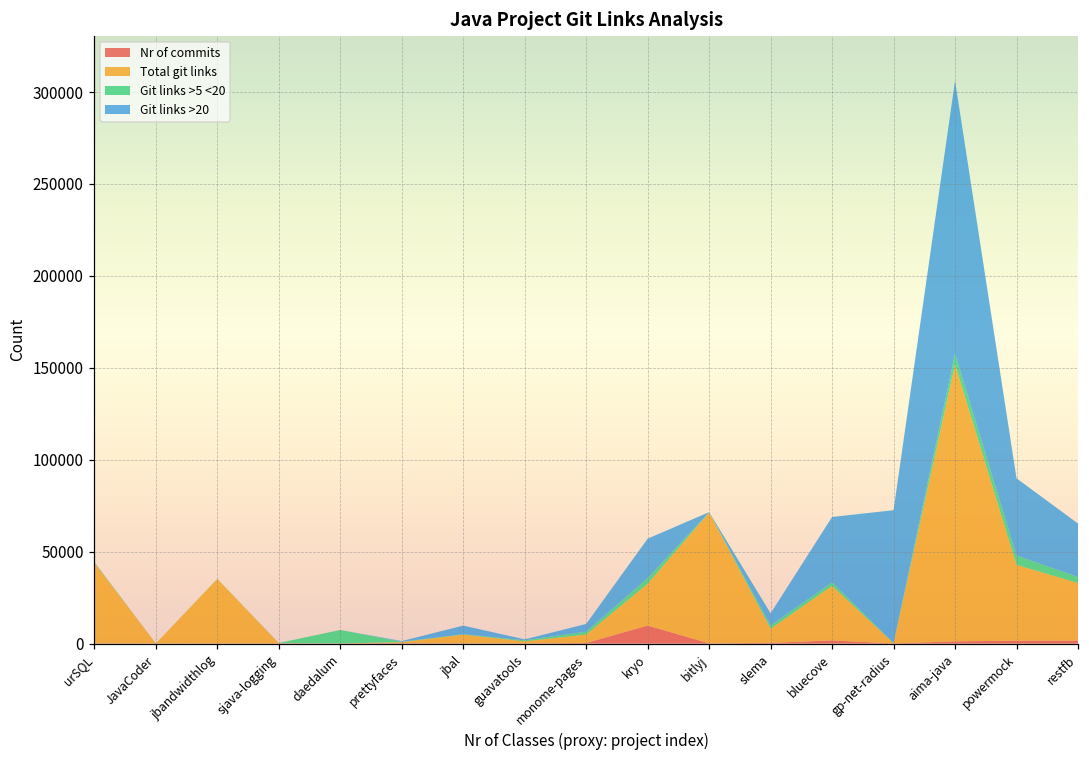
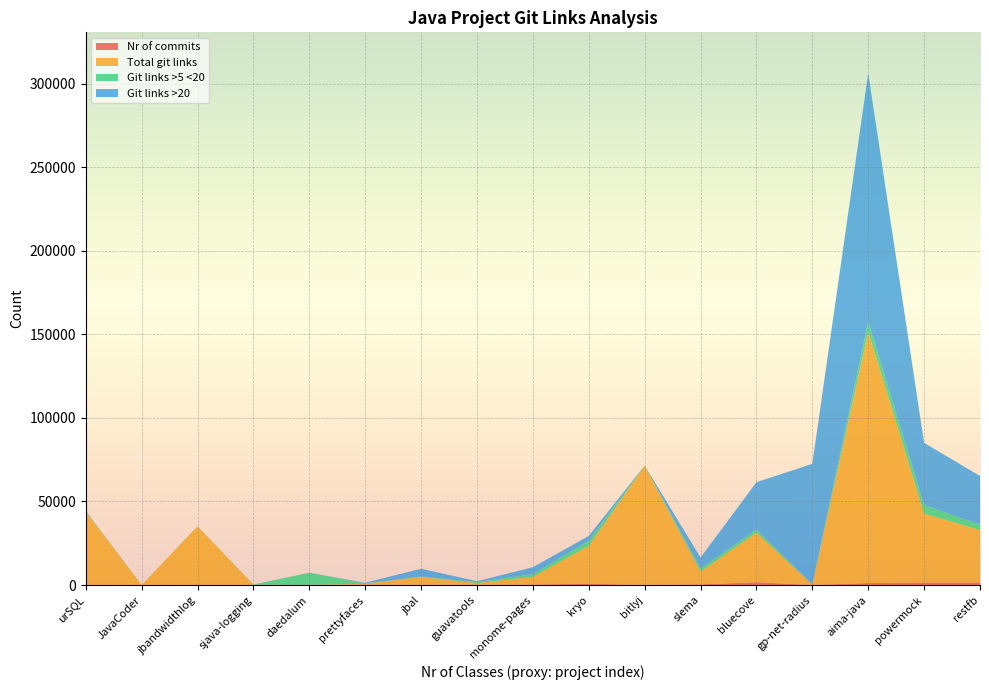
  {
    "Nr of commits": {
-     "kryo": 10000,
+     "kryo": 1000,
      "bluecove": 2000,
      "powermock": 2000,
      "restfb": 2000
    },
    "Total git links": {
      "monome-pages": 5000,
      "kryo": 23000,
      "slema": 8000,
      "bluecove": 30000,
      "aima-java": 151000,
      "powermock": 41000,
      "restfb": 31000
    },
    "Git links >5 <20": {
      "monome-pages": 2000,
      "kryo": 3000,
      "slema": 2000,
      "bluecove": 2000,
      "aima-java": 6000,
      "powermock": 5000,
      "restfb": 3000
    },
    "Git links >20": {
      "jbal": 5000,
      "monome-pages": 4000,
-     "kryo": 21000,
+     "kryo": 3000,
      "slema": 7000,
-     "bluecove": 36000,
+     "bluecove": 28000,
      "gp-net-radius": 72000,
      "aima-java": 149000,
-     "powermock": 42000,
+     "powermock": 37000,
      "restfb": 29000
    }
  }
